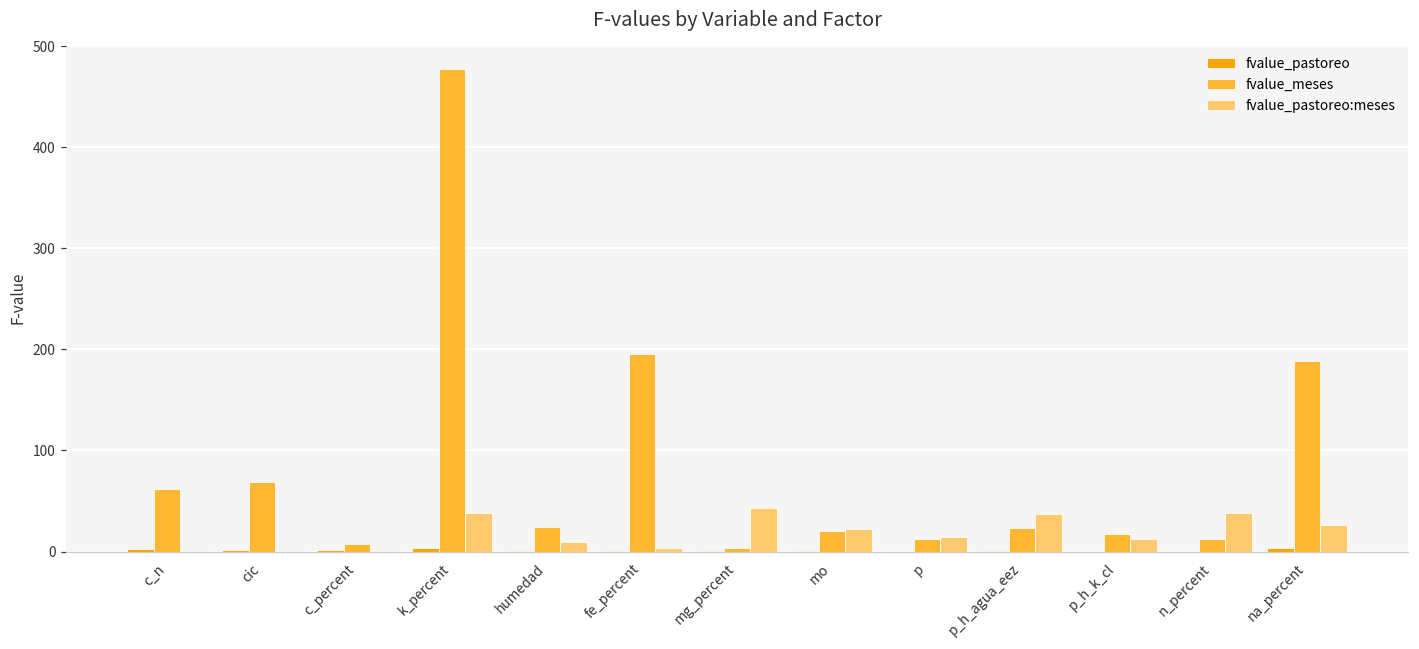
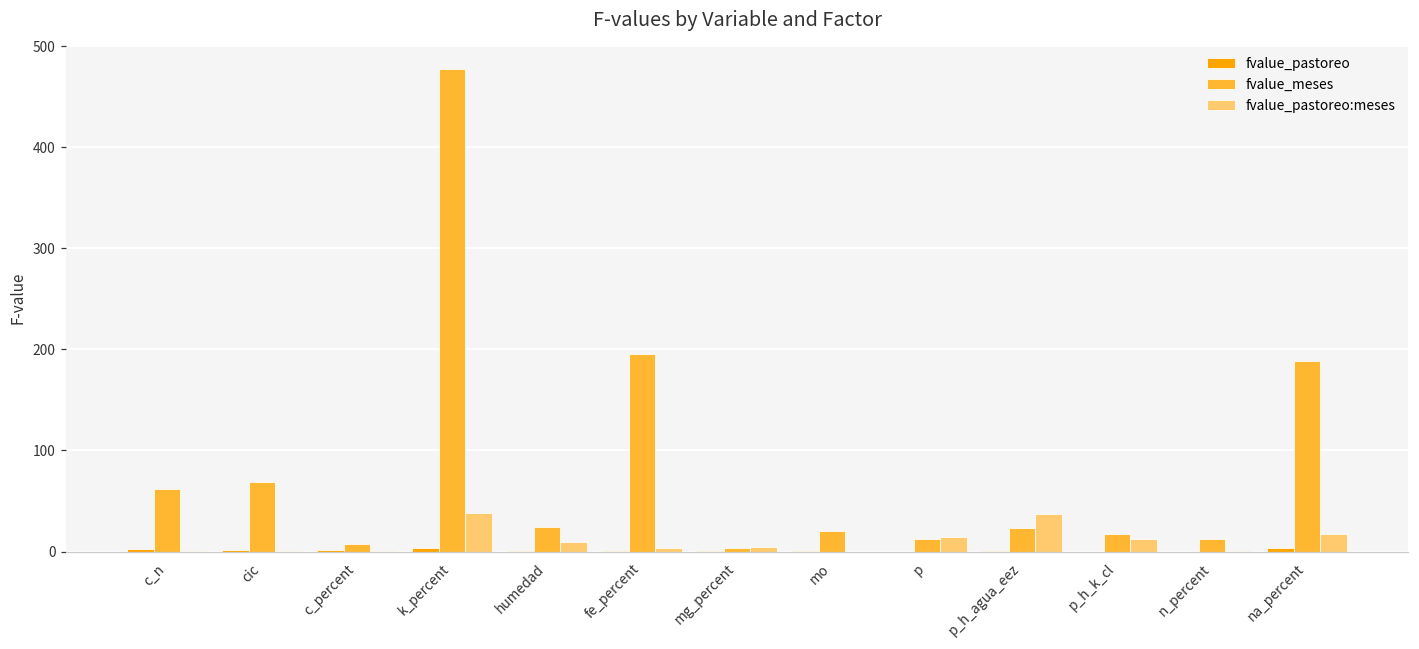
  {
    "fvalue_pastoreo:meses": {
      "k_percent": 40,
      "humedad": 10,
      "fe_percent": 0,
-     "mg_percent": 40,
-     "mo": 20,
+     "mg_percent": 0,
+     "mo": 0,
      "p": 10,
      "p_h_agua_eez": 40,
      "p_h_k_cl": 10,
-     "n_percent": 40,
-     "na_percent": 30
+     "n_percent": 0,
+     "na_percent": 20
    }
  }
